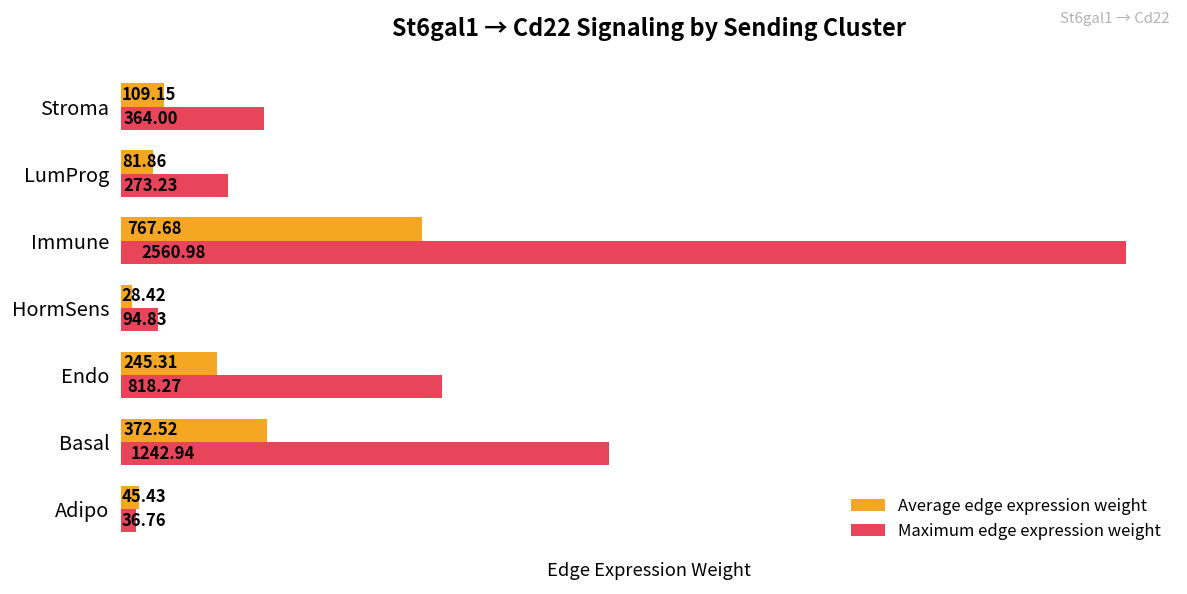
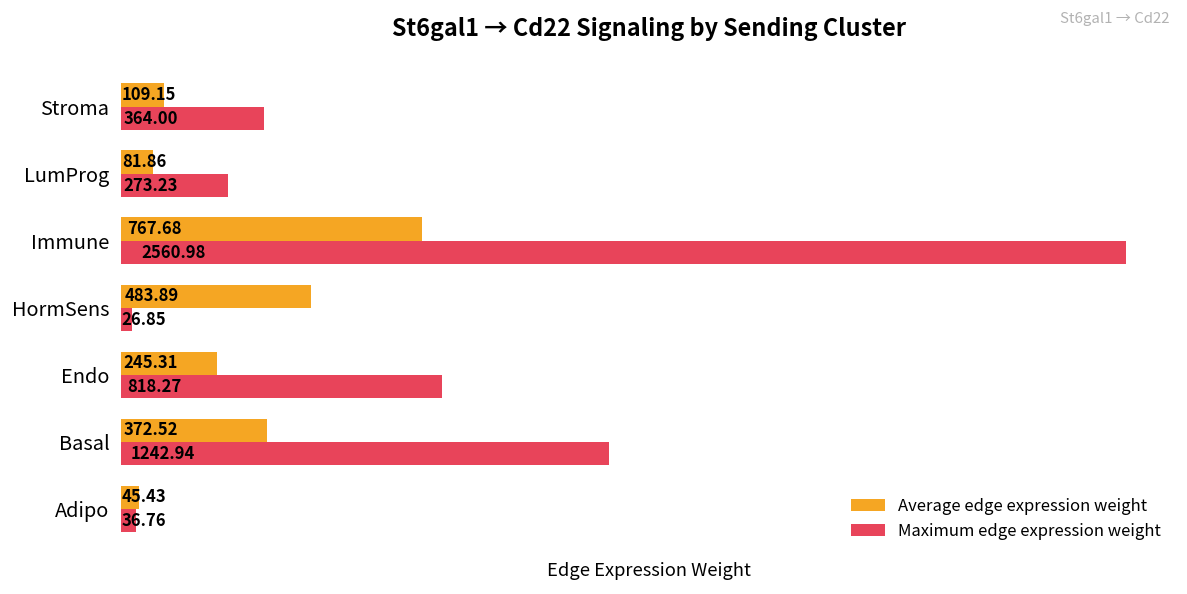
  {
    "Average edge expression weight": {
      "Stroma": 109.15,
      "LumProg": 81.86,
      "Immune": 767.68,
-     "HormSens": 28.42,
+     "HormSens": 483.89,
      "Endo": 245.31,
      "Basal": 372.52,
      "Adipo": 45.43
    },
    "Maximum edge expression weight": {
      "Stroma": 364.00,
      "LumProg": 273.23,
      "Immune": 2560.98,
-     "HormSens": 94.83,
+     "HormSens": 26.85,
      "Endo": 818.27,
      "Basal": 1242.94,
      "Adipo": 36.76
    }
  }
